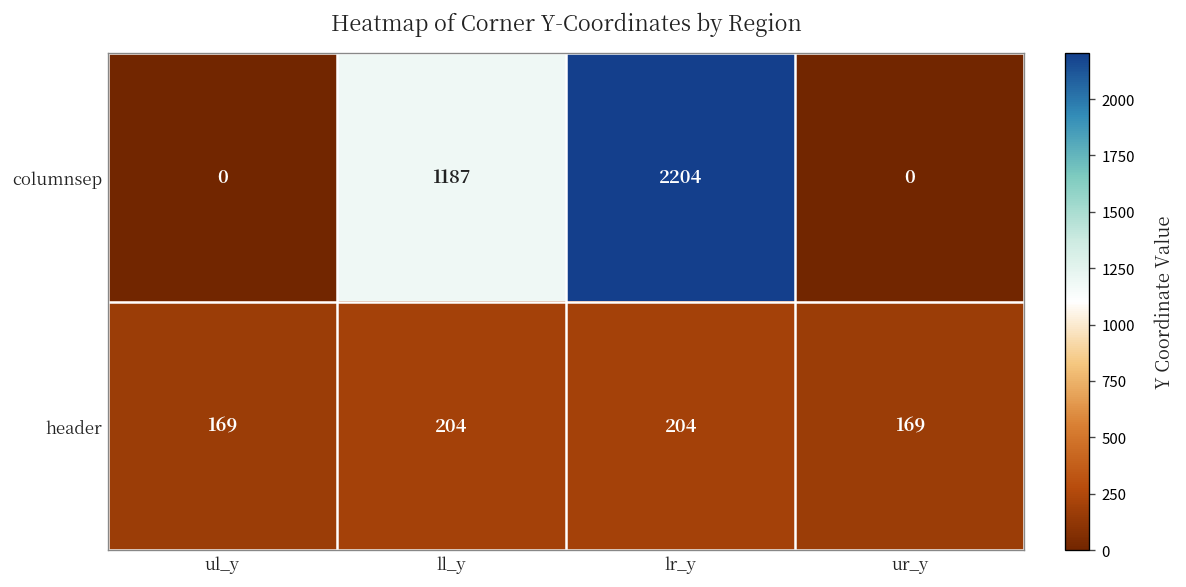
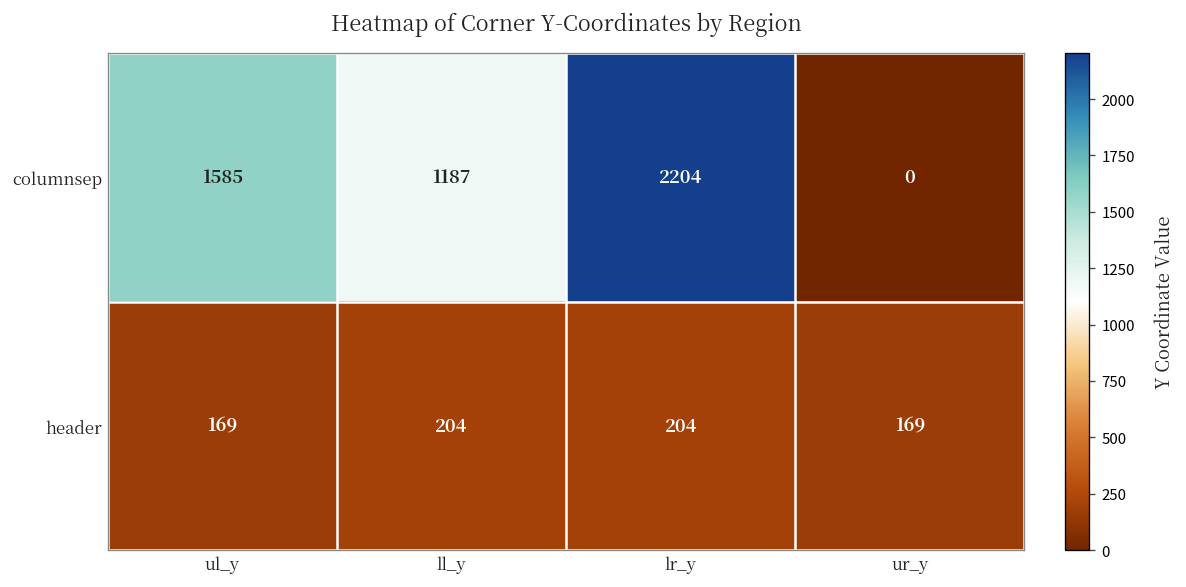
  {
    "columnsep": {
-     "ul_y": 0,
+     "ul_y": 1585,
      "ll_y": 1187,
      "lr_y": 2204,
      "ur_y": 0
    },
    "header": {
      "ul_y": 169,
      "ll_y": 204,
      "lr_y": 204,
      "ur_y": 169
    }
  }
